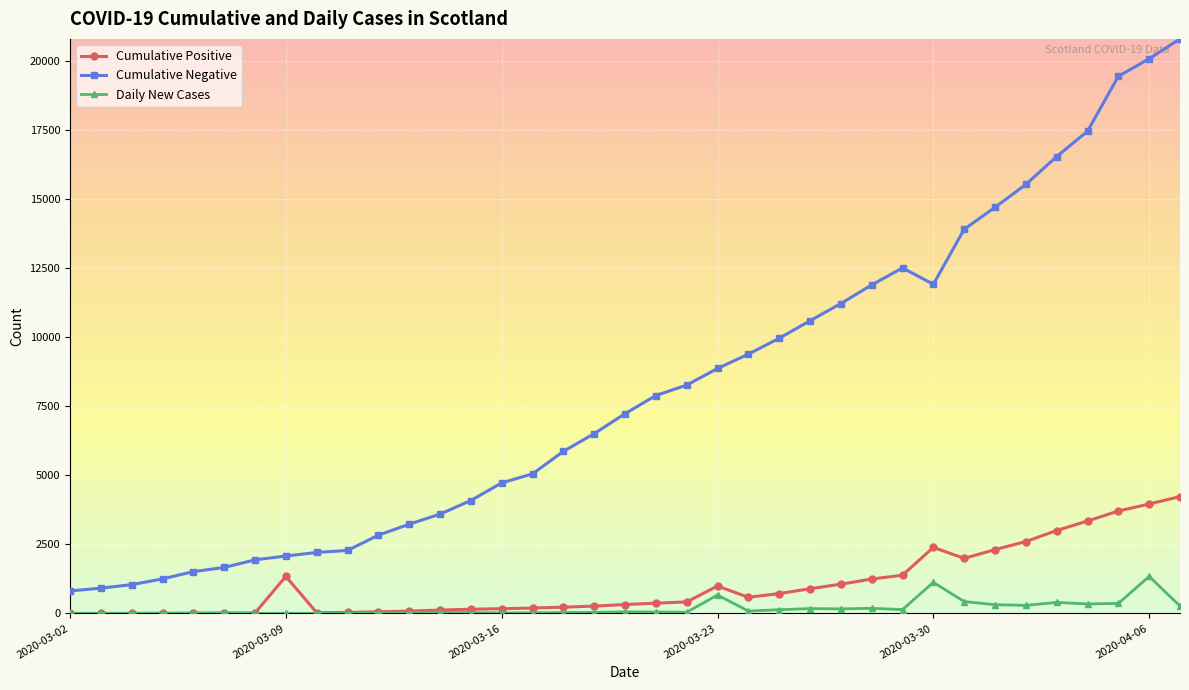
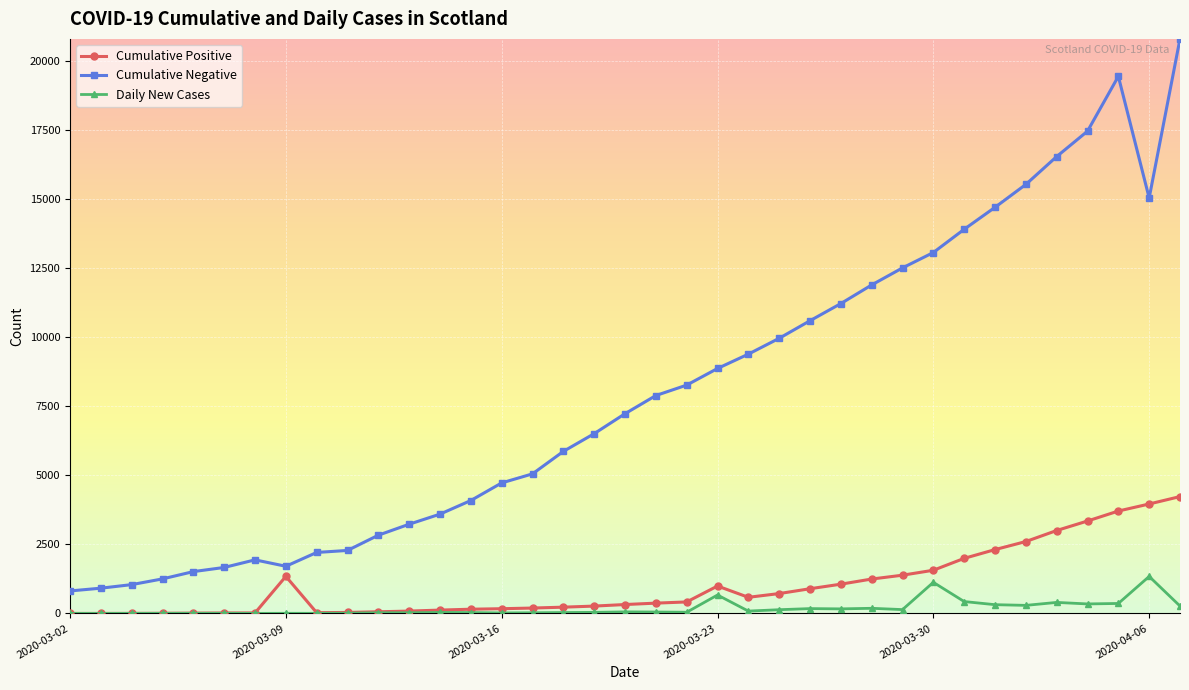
  {
    "Cumulative Positive": {
      "2020-03-09": 1300,
      "2020-03-16": 200,
      "2020-03-23": 1000,
-     "2020-03-30": 2400,
+     "2020-03-30": 1600,
      "2020-04-06": 4000
    },
    "Cumulative Negative": {
      "2020-03-02": 800,
-     "2020-03-09": 2100,
+     "2020-03-09": 1700,
      "2020-03-16": 4700,
      "2020-03-23": 8900,
-     "2020-03-30": 11900,
-     "2020-04-06": 20100
+     "2020-03-30": 13100,
+     "2020-04-06": 15000
    },
    "Daily New Cases": {
      "2020-03-09": 0,
      "2020-03-16": 0,
      "2020-03-23": 700,
      "2020-03-30": 1100,
      "2020-04-06": 1300
    }
  }
